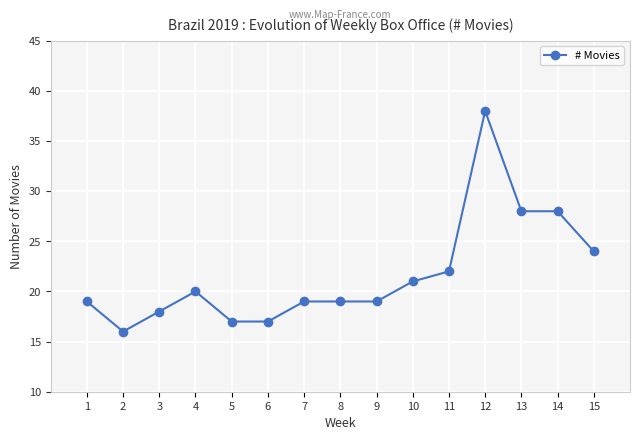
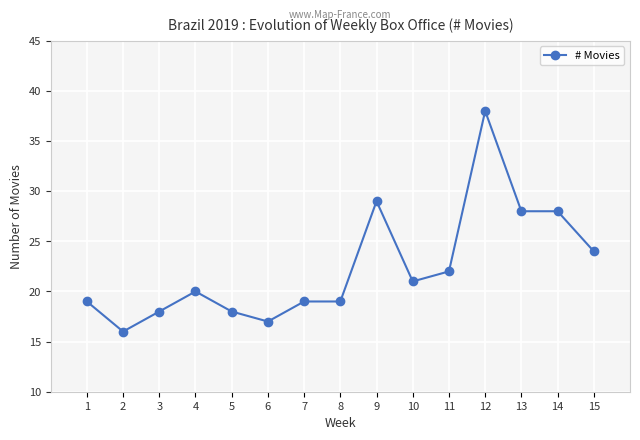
  {
    "1": 19,
    "2": 16,
    "3": 18,
    "4": 20,
-   "5": 17,
+   "5": 18,
    "6": 17,
    "7": 19,
    "8": 19,
-   "9": 19,
+   "9": 29,
    "10": 21,
    "11": 22,
    "12": 38,
    "13": 28,
    "14": 28,
    "15": 24
  }
